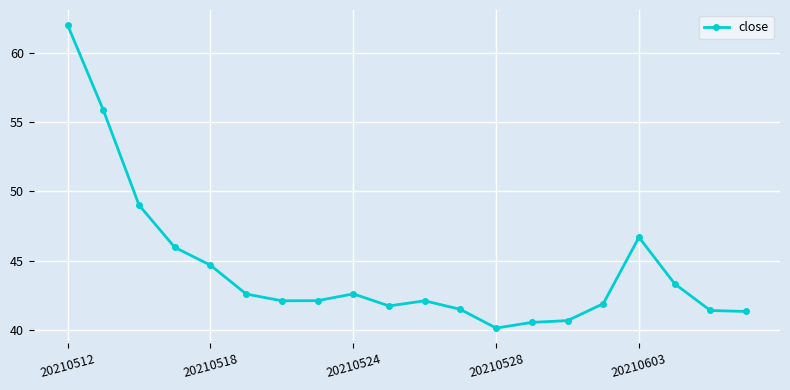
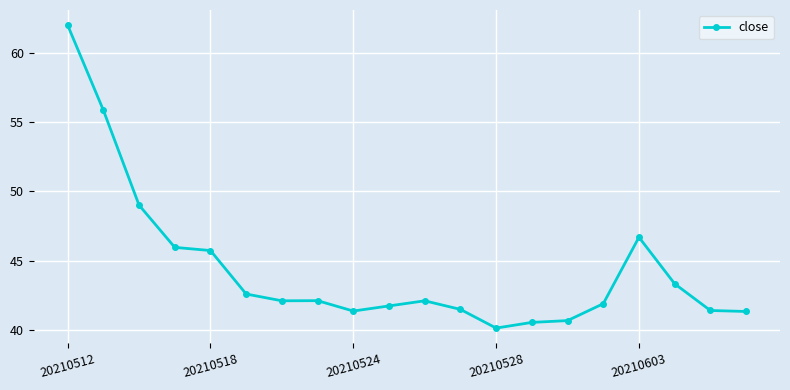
  {
    "20210512": 62.0,
-   "20210518": 44.7,
-   "20210524": 42.6,
+   "20210518": 45.7,
+   "20210524": 41.4,
    "20210528": 40.1,
    "20210603": 46.7
  }
